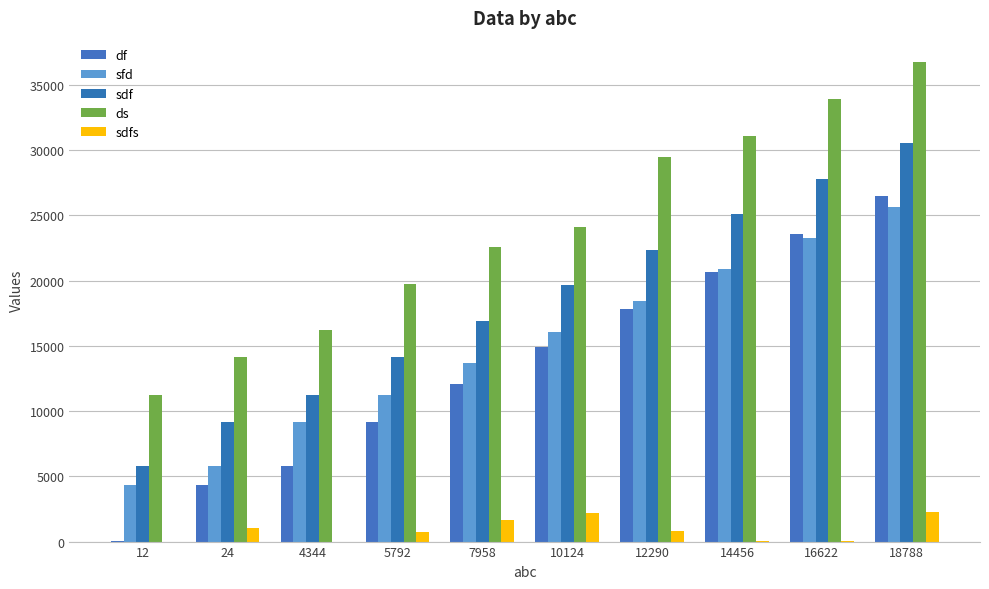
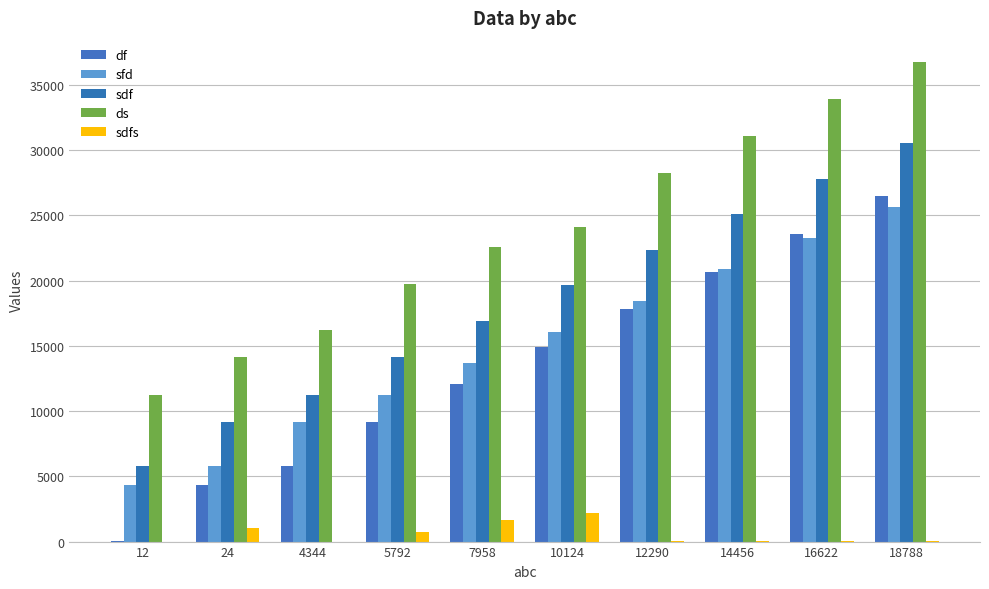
  {
    "ds": {
      "12": 11200,
      "24": 14200,
      "4344": 16200,
      "5792": 19800,
      "7958": 22600,
      "10124": 24100,
-     "12290": 29500,
+     "12290": 28300,
      "14456": 31100,
      "16622": 33900,
      "18788": 36800
    },
    "sdfs": {
      "24": 1100,
      "5792": 800,
      "7958": 1600,
      "10124": 2200,
-     "12290": 800,
-     "18788": 2200
+     "12290": 0,
+     "18788": 0
    }
  }
